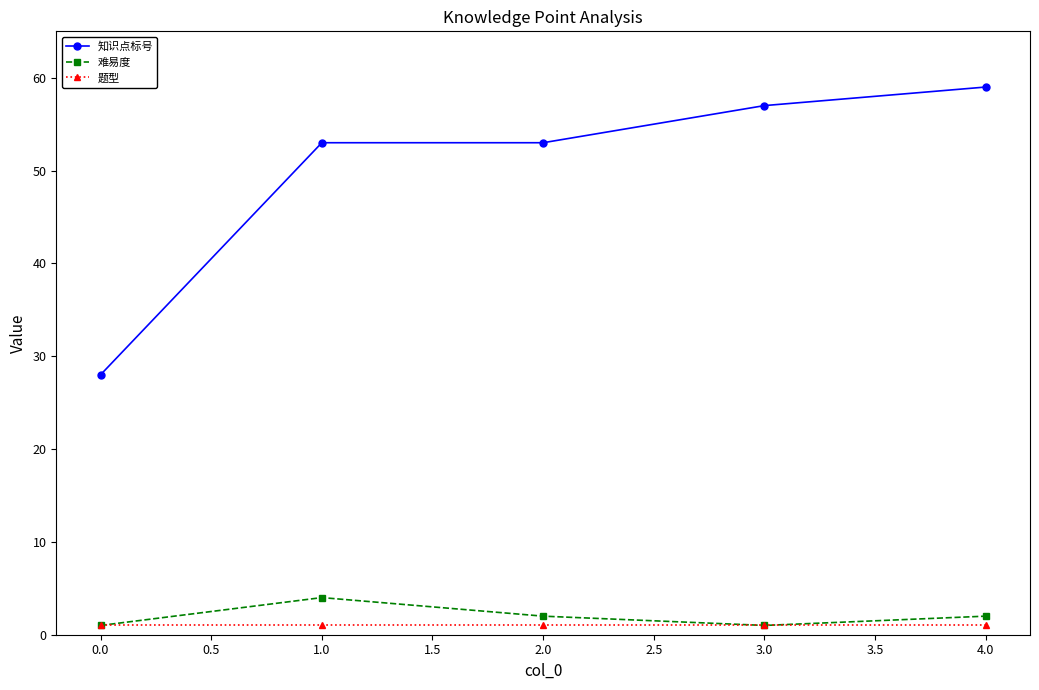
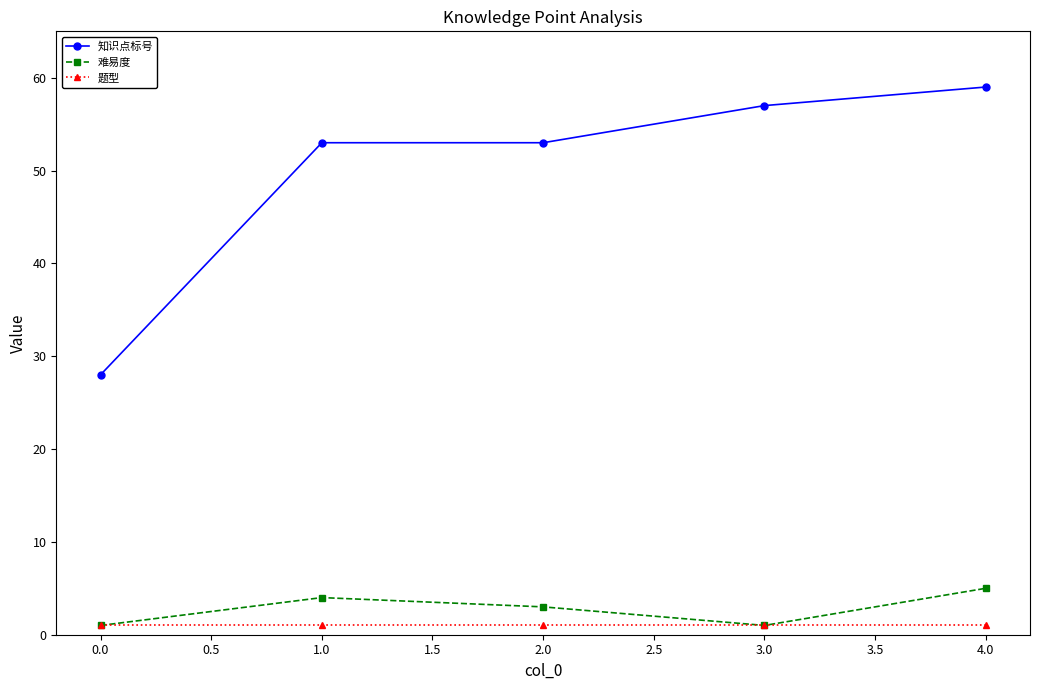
  {
    "知识点标号": {
      "0.0": 28,
      "1.0": 53,
      "2.0": 53,
      "3.0": 57,
      "4.0": 59
    },
    "难易度": {
      "1.0": 4,
-     "2.0": 2,
-     "4.0": 2
+     "2.0": 3,
+     "4.0": 5
    },
    "题型": {
      "1.0": 1,
      "2.0": 1,
      "4.0": 1
    }
  }
